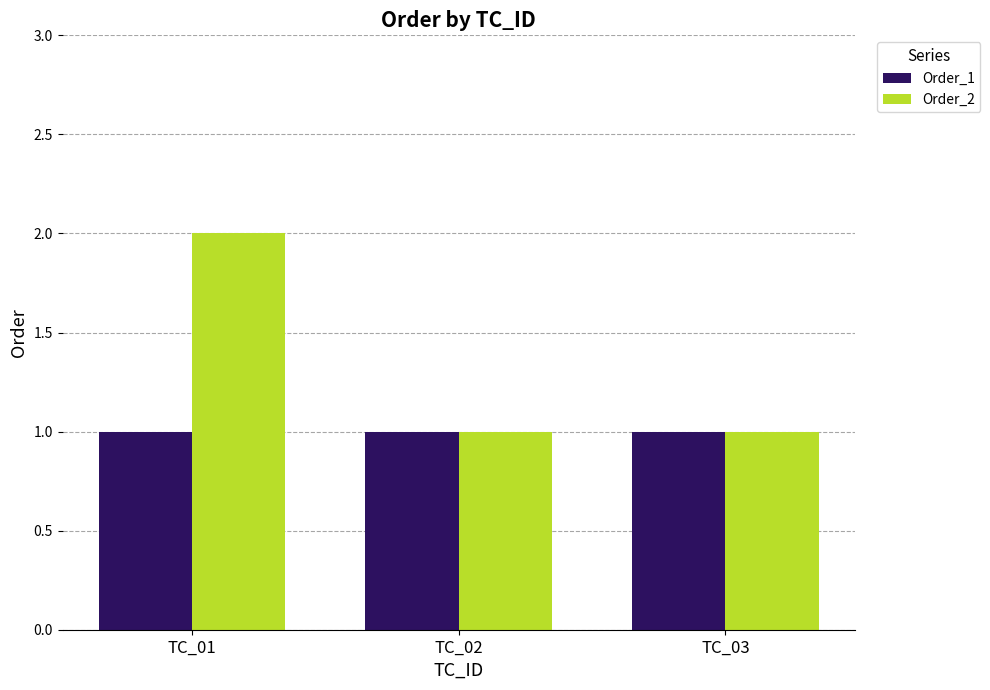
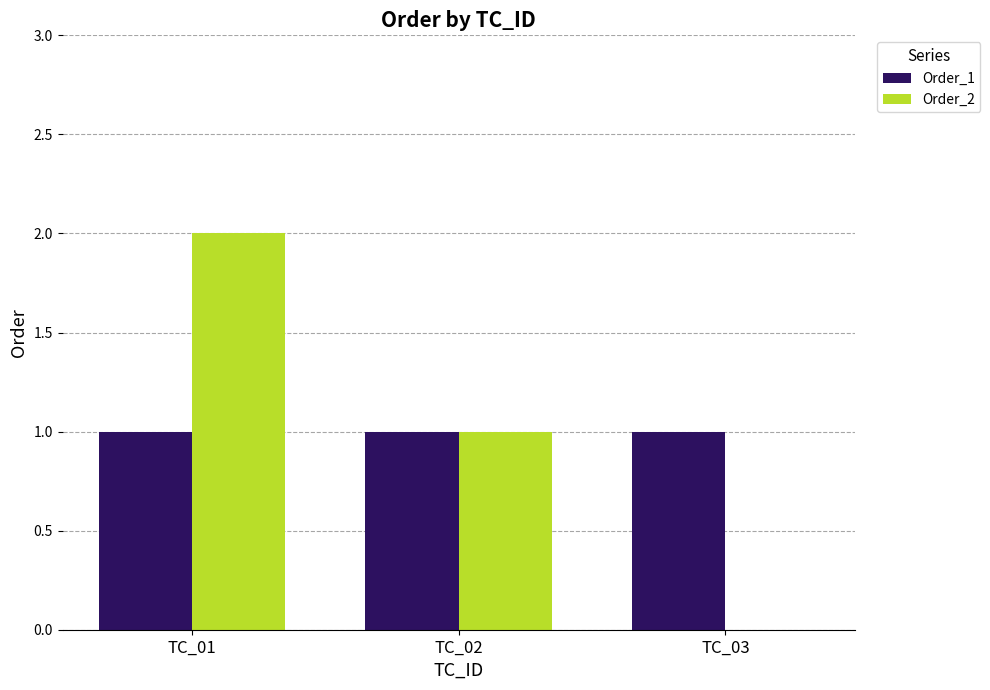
  {
    "Order_1": {
      "TC_01": 1,
      "TC_02": 1,
      "TC_03": 1
    },
    "Order_2": {
      "TC_01": 2,
      "TC_02": 1,
-     "TC_03": 1
+     "TC_03": 0
    }
  }
